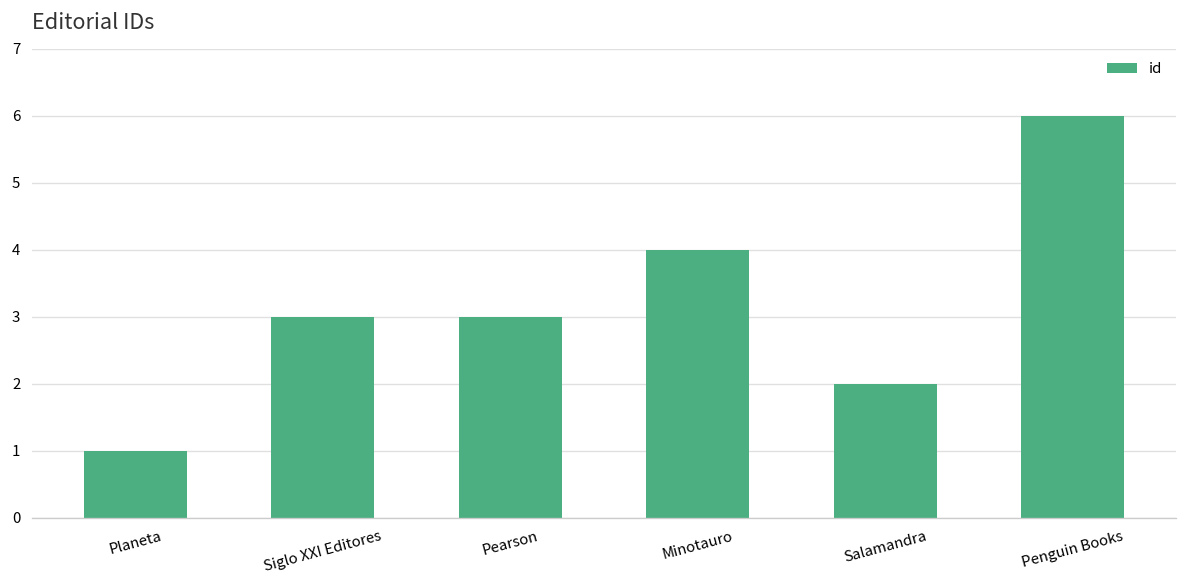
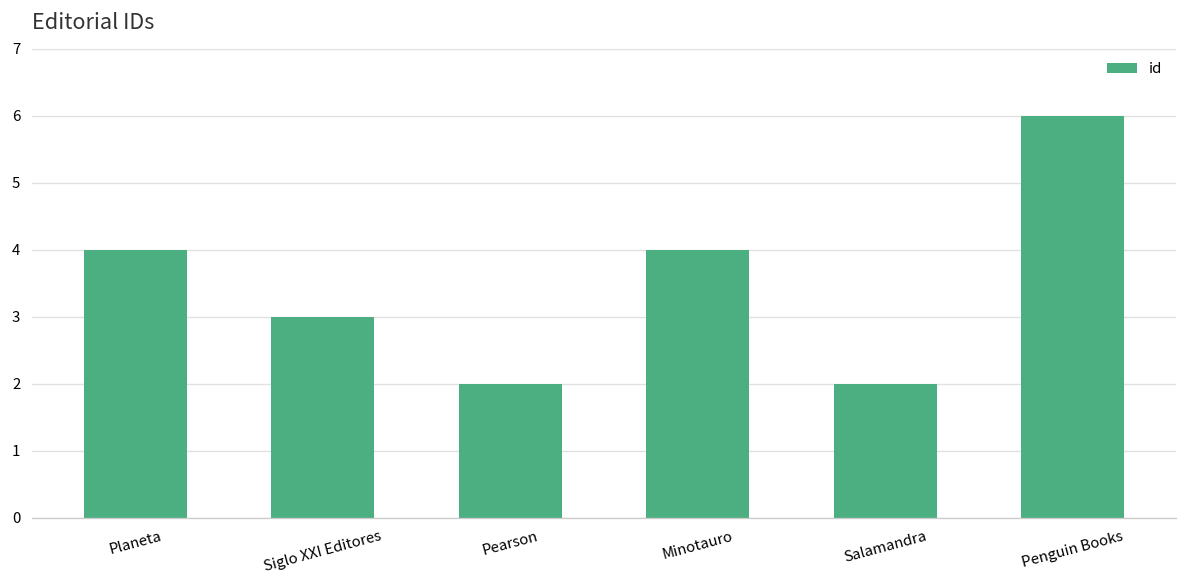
  {
-   "Planeta": 1,
+   "Planeta": 4,
    "Siglo XXI Editores": 3,
-   "Pearson": 3,
+   "Pearson": 2,
    "Minotauro": 4,
    "Salamandra": 2,
    "Penguin Books": 6
  }
